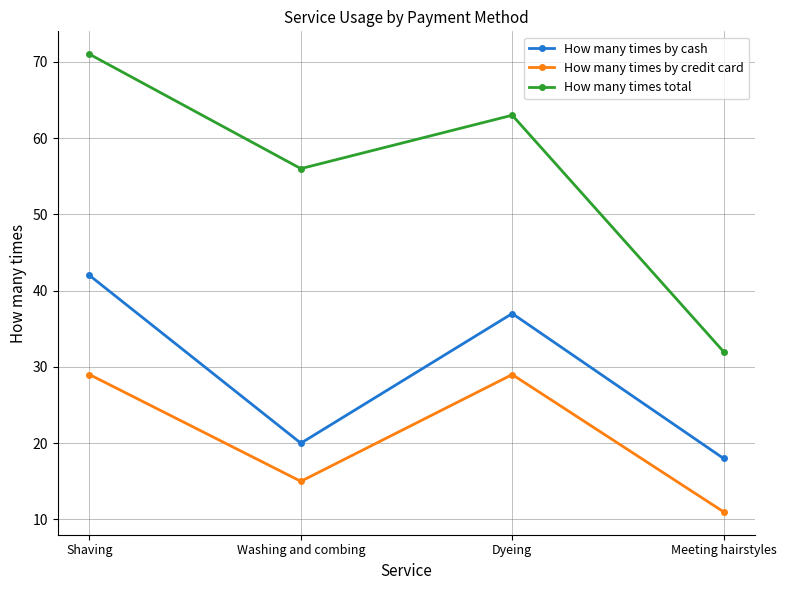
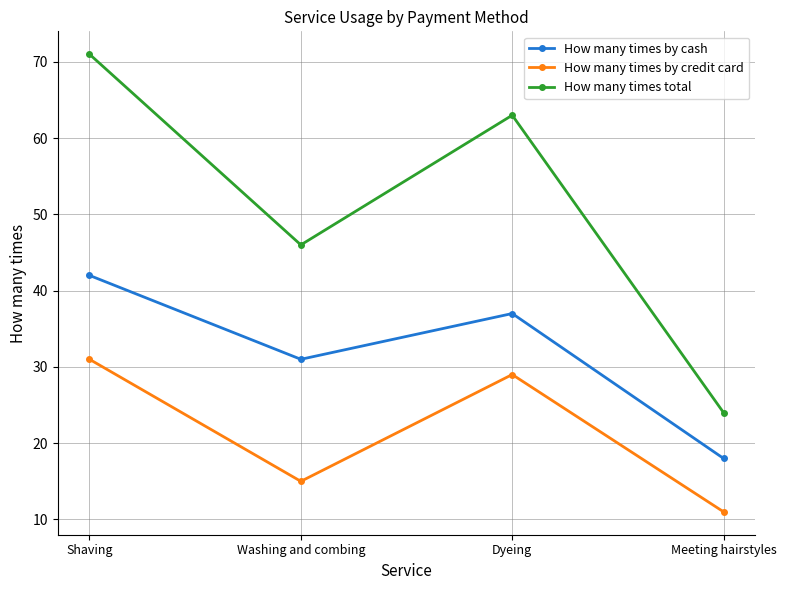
  {
    "How many times by cash": {
      "Shaving": 42,
-     "Washing and combing": 20,
+     "Washing and combing": 31,
      "Dyeing": 37,
      "Meeting hairstyles": 18
    },
    "How many times by credit card": {
-     "Shaving": 29,
+     "Shaving": 31,
      "Washing and combing": 15,
      "Dyeing": 29,
      "Meeting hairstyles": 11
    },
    "How many times total": {
      "Shaving": 71,
-     "Washing and combing": 56,
+     "Washing and combing": 46,
      "Dyeing": 63,
-     "Meeting hairstyles": 32
+     "Meeting hairstyles": 24
    }
  }
